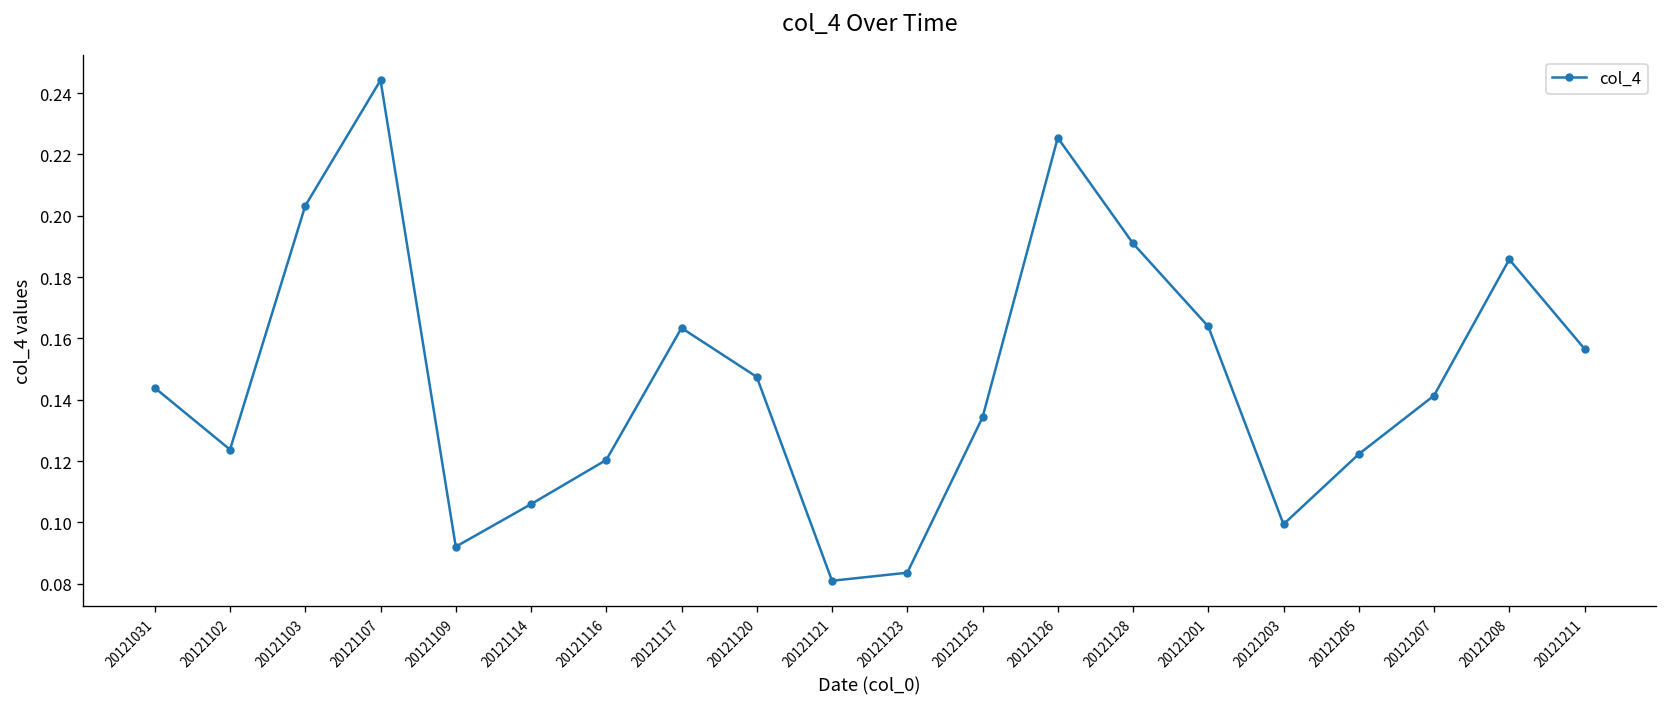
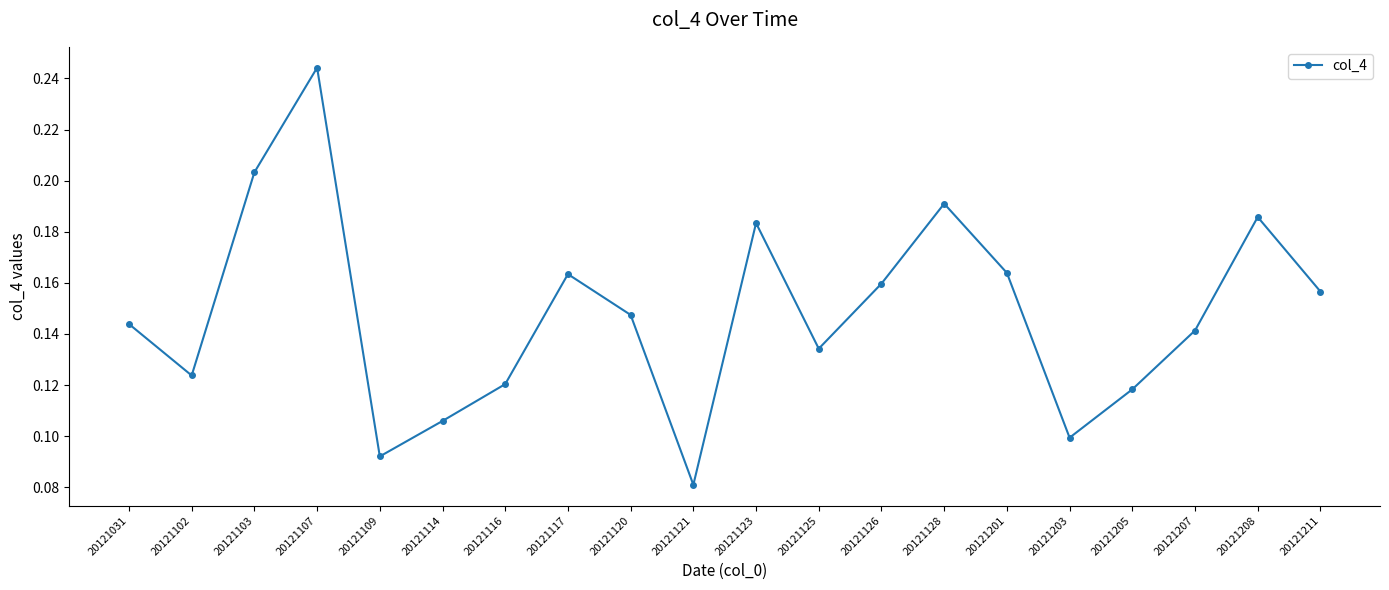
  {
    "20121031": 0.144,
    "20121102": 0.124,
    "20121103": 0.203,
    "20121107": 0.244,
    "20121109": 0.092,
    "20121114": 0.106,
    "20121116": 0.120,
    "20121117": 0.163,
    "20121120": 0.147,
    "20121121": 0.081,
-   "20121123": 0.084,
+   "20121123": 0.183,
    "20121125": 0.134,
-   "20121126": 0.225,
+   "20121126": 0.160,
    "20121128": 0.191,
    "20121201": 0.164,
    "20121203": 0.099,
-   "20121205": 0.122,
+   "20121205": 0.118,
    "20121207": 0.141,
    "20121208": 0.186,
    "20121211": 0.157
  }
